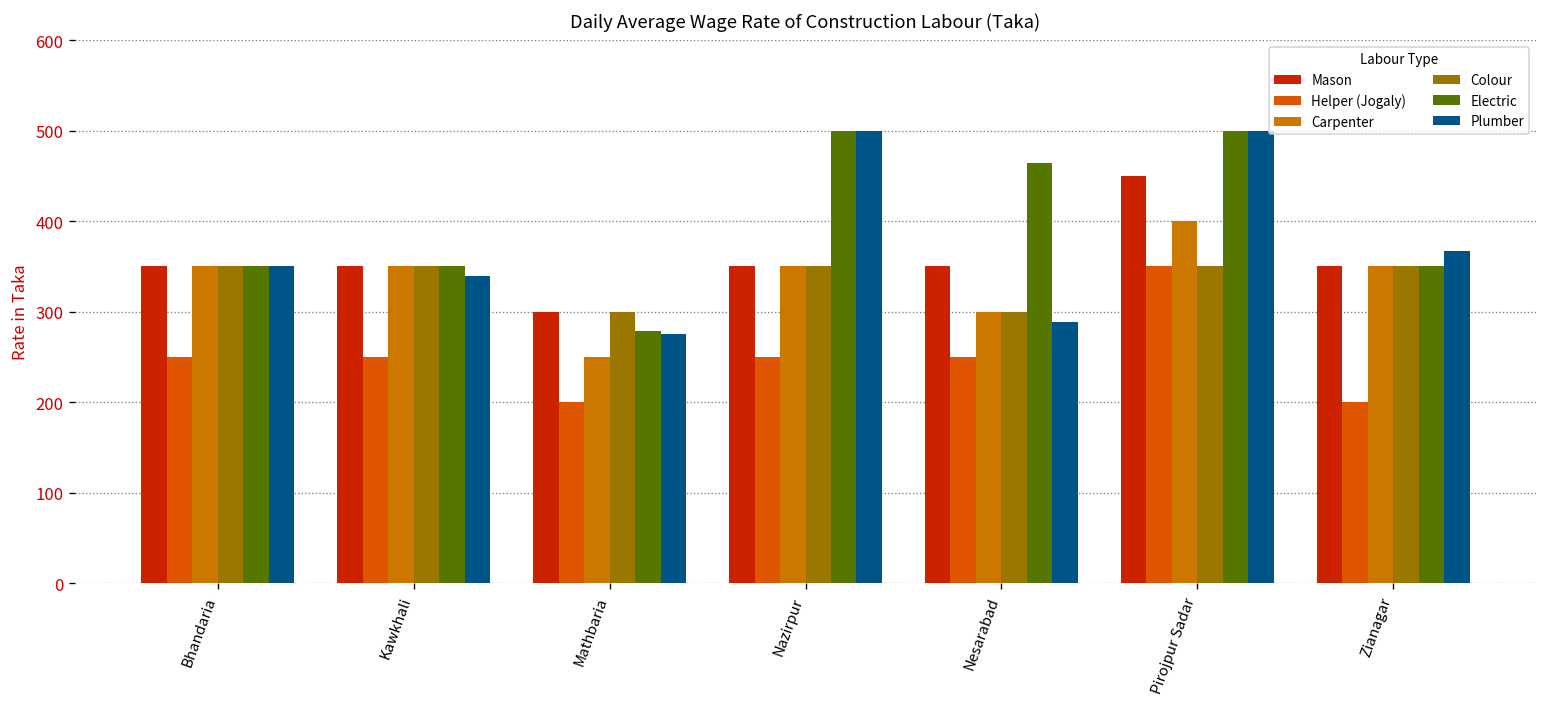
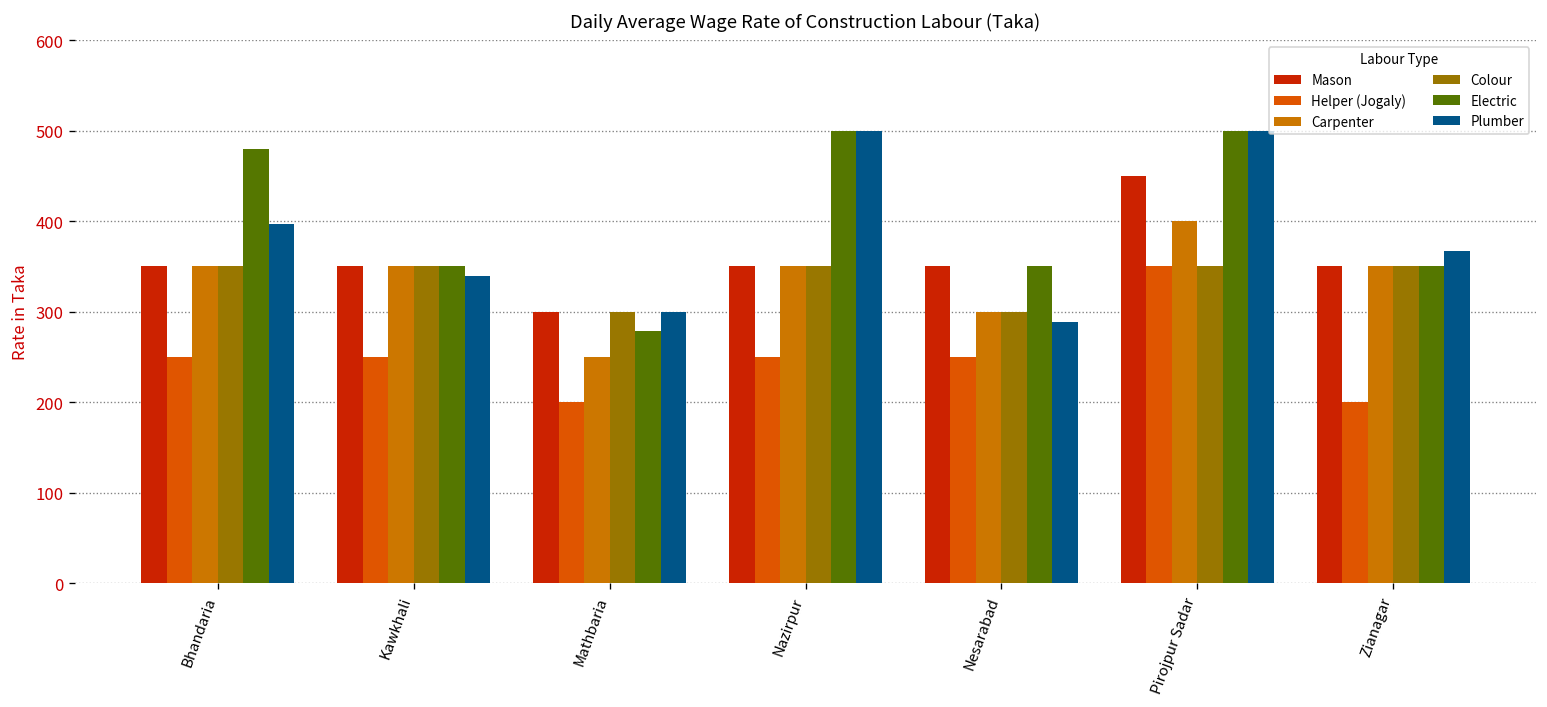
  {
    "Electric": {
-     "Bhandaria": 350,
+     "Bhandaria": 480,
      "Kawkhali": 350,
      "Mathbaria": 280,
      "Nazirpur": 500,
-     "Nesarabad": 460,
+     "Nesarabad": 350,
      "Pirojpur Sadar": 500,
      "Zianagar": 350
    },
    "Plumber": {
-     "Bhandaria": 350,
+     "Bhandaria": 400,
      "Kawkhali": 340,
-     "Mathbaria": 280,
+     "Mathbaria": 300,
      "Nazirpur": 500,
      "Nesarabad": 290,
      "Pirojpur Sadar": 500,
      "Zianagar": 370
    }
  }
